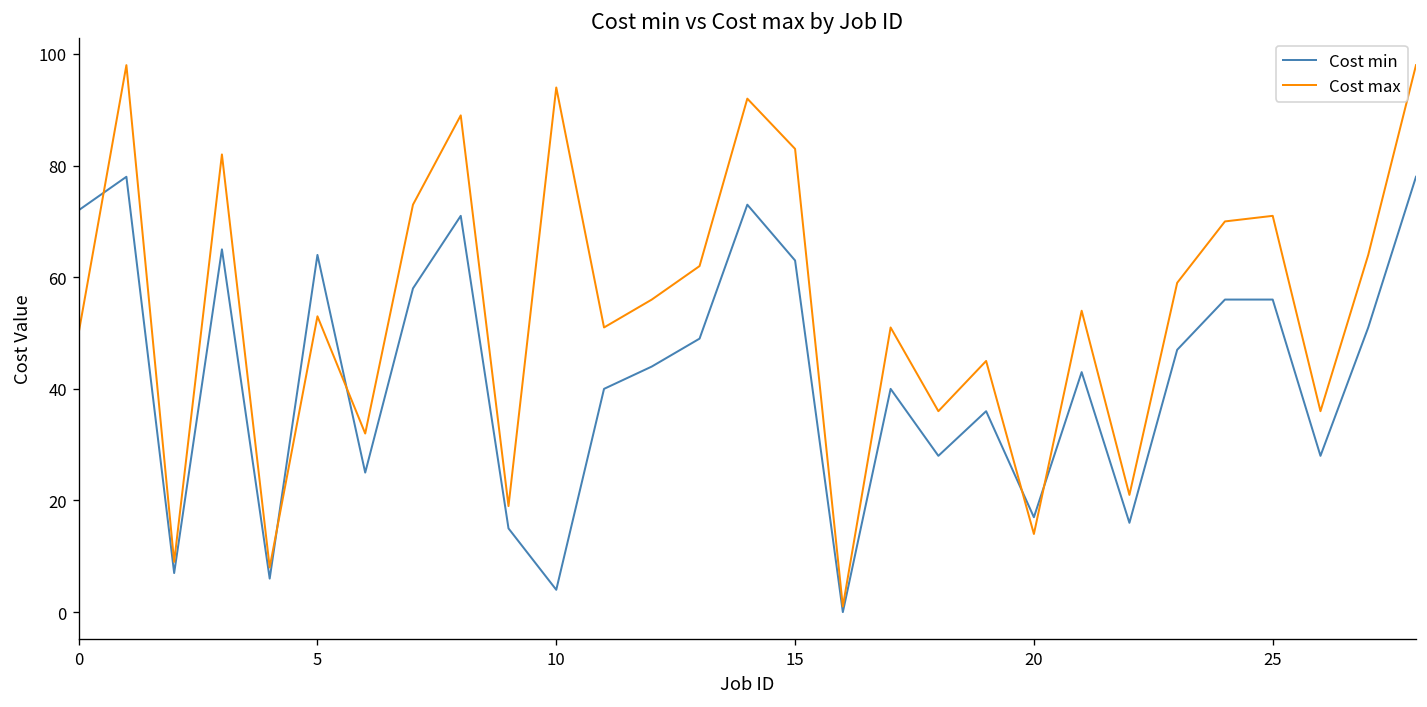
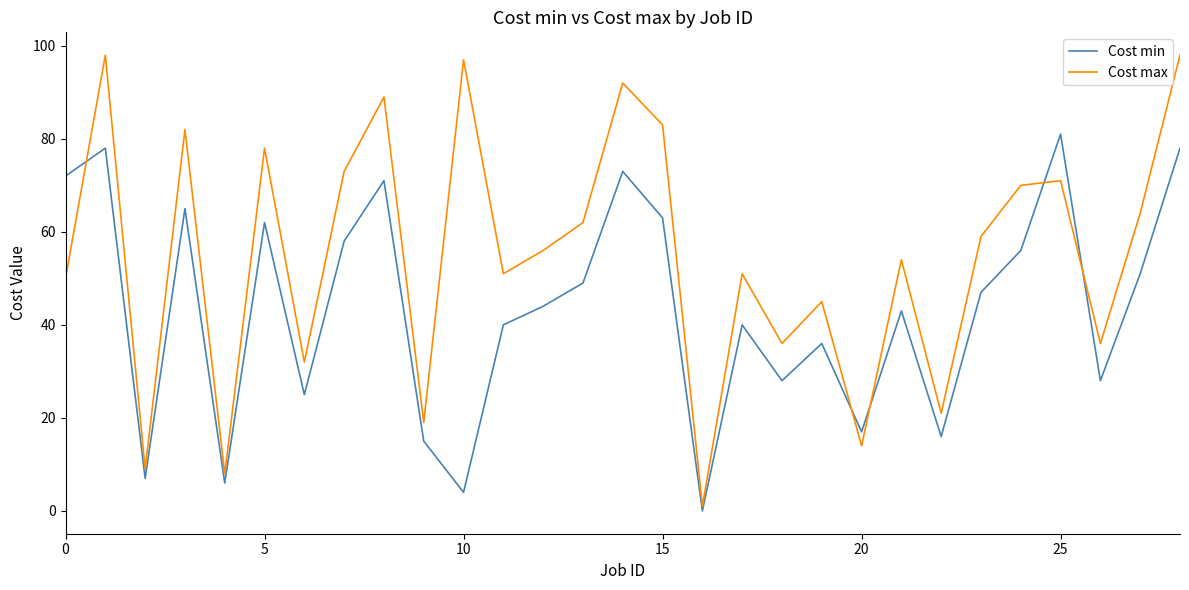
  {
    "Cost min": {
      "0": 72,
-     "5": 64,
+     "5": 62,
      "10": 4,
      "15": 63,
      "20": 17,
-     "25": 56
+     "25": 81
    },
    "Cost max": {
      "0": 50,
-     "5": 53,
-     "10": 94,
+     "5": 78,
+     "10": 97,
      "15": 83,
      "20": 14,
      "25": 71
    }
  }
